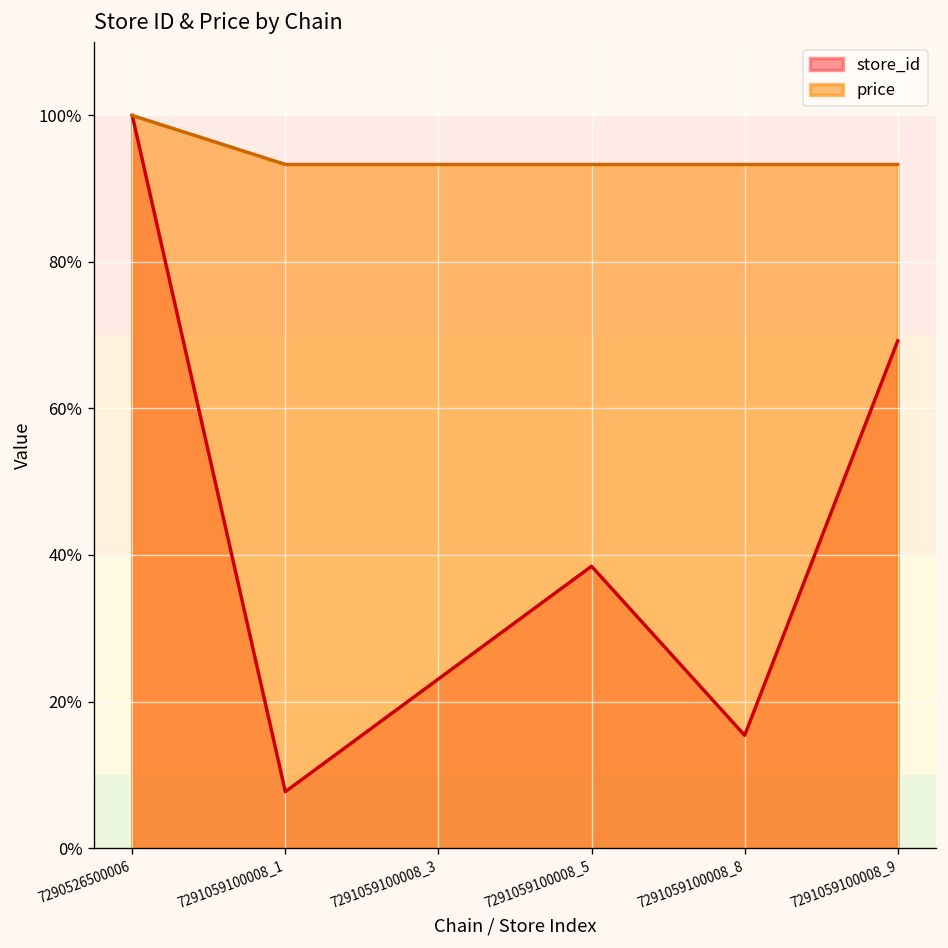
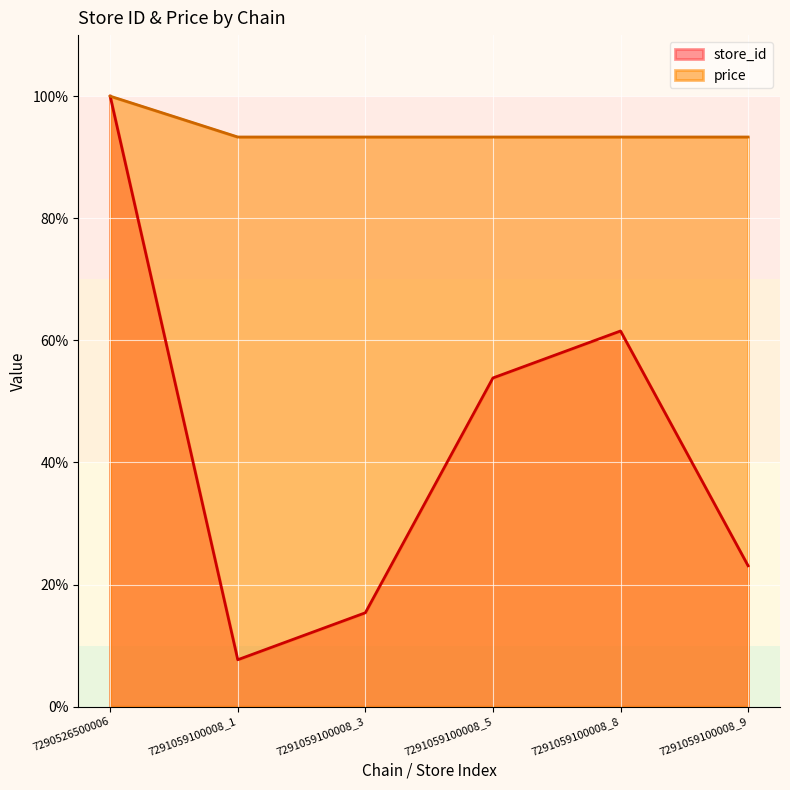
  {
    "store_id": {
      "7291059100008_1": "8%",
-     "7291059100008_3": "23%",
-     "7291059100008_5": "38%",
-     "7291059100008_8": "15%",
-     "7291059100008_9": "69%"
+     "7291059100008_3": "15%",
+     "7291059100008_5": "54%",
+     "7291059100008_8": "62%",
+     "7291059100008_9": "23%"
    },
    "price": {
      "7291059100008_1": "93%",
      "7291059100008_3": "93%",
      "7291059100008_5": "93%",
      "7291059100008_8": "93%",
      "7291059100008_9": "93%"
    }
  }
